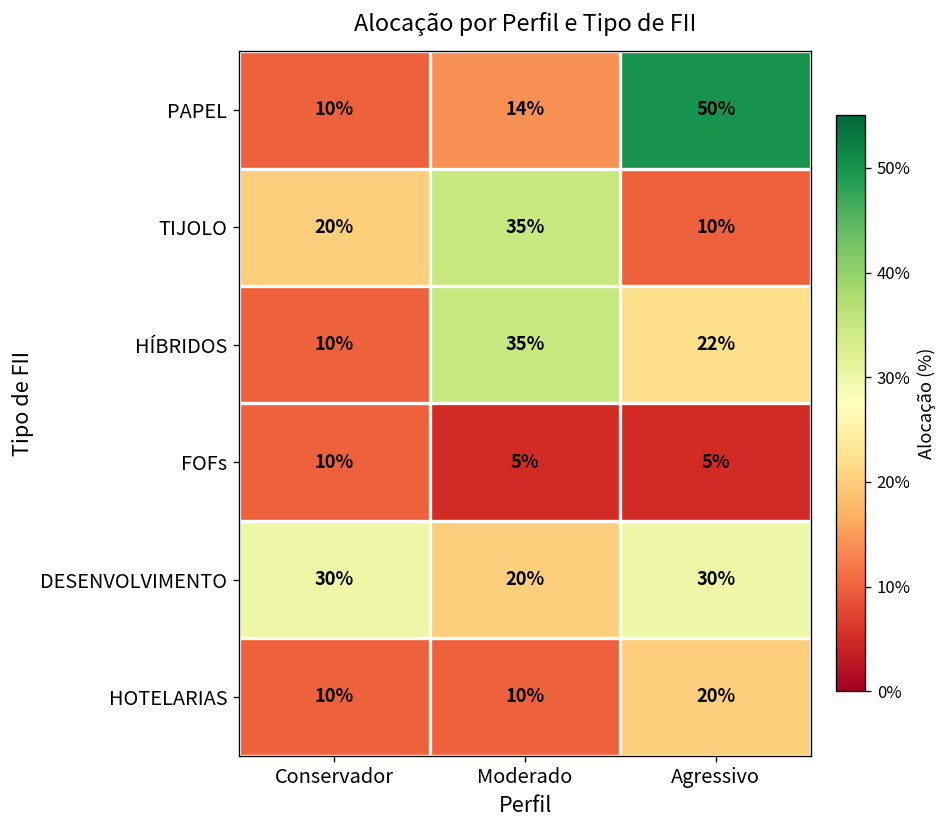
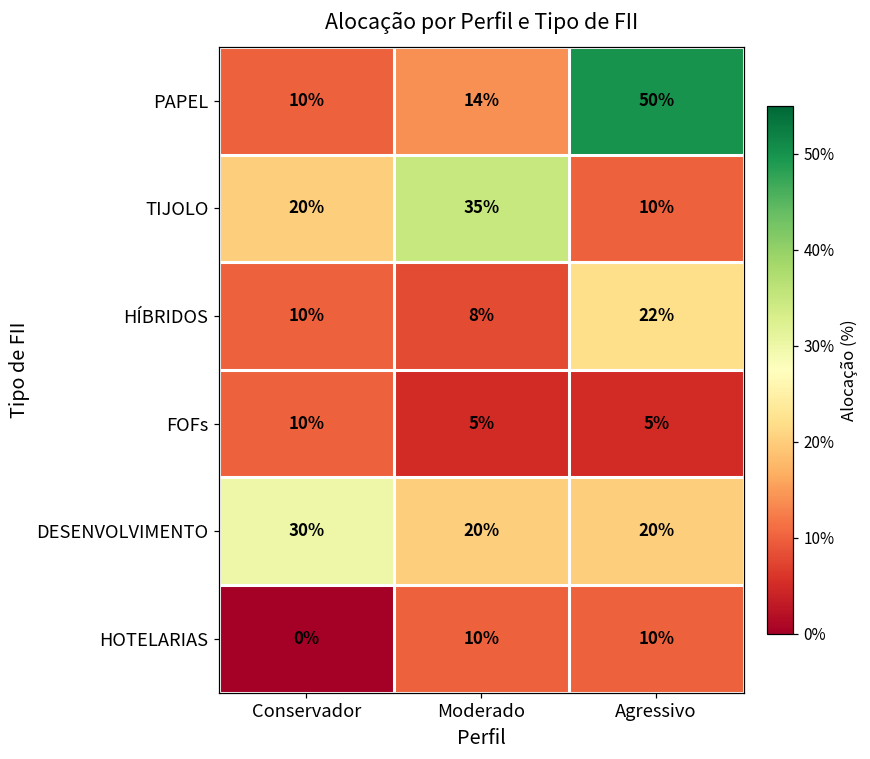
  {
    "PAPEL": {
      "Conservador": "10%",
      "Moderado": "14%",
      "Agressivo": "50%"
    },
    "TIJOLO": {
      "Conservador": "20%",
      "Moderado": "35%",
      "Agressivo": "10%"
    },
    "HÍBRIDOS": {
      "Conservador": "10%",
-     "Moderado": "35%",
+     "Moderado": "8%",
      "Agressivo": "22%"
    },
    "FOFs": {
      "Conservador": "10%",
      "Moderado": "5%",
      "Agressivo": "5%"
    },
    "DESENVOLVIMENTO": {
      "Conservador": "30%",
      "Moderado": "20%",
-     "Agressivo": "30%"
+     "Agressivo": "20%"
    },
    "HOTELARIAS": {
-     "Conservador": "10%",
+     "Conservador": "0%",
      "Moderado": "10%",
-     "Agressivo": "20%"
+     "Agressivo": "10%"
    }
  }
